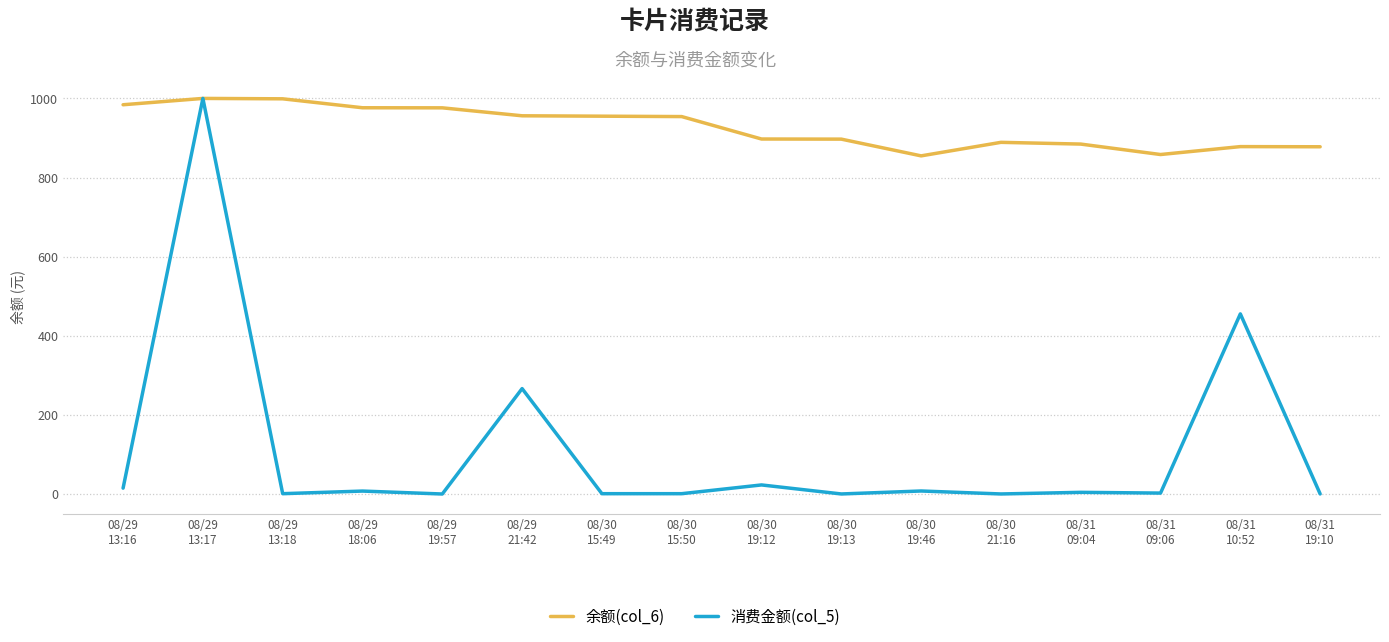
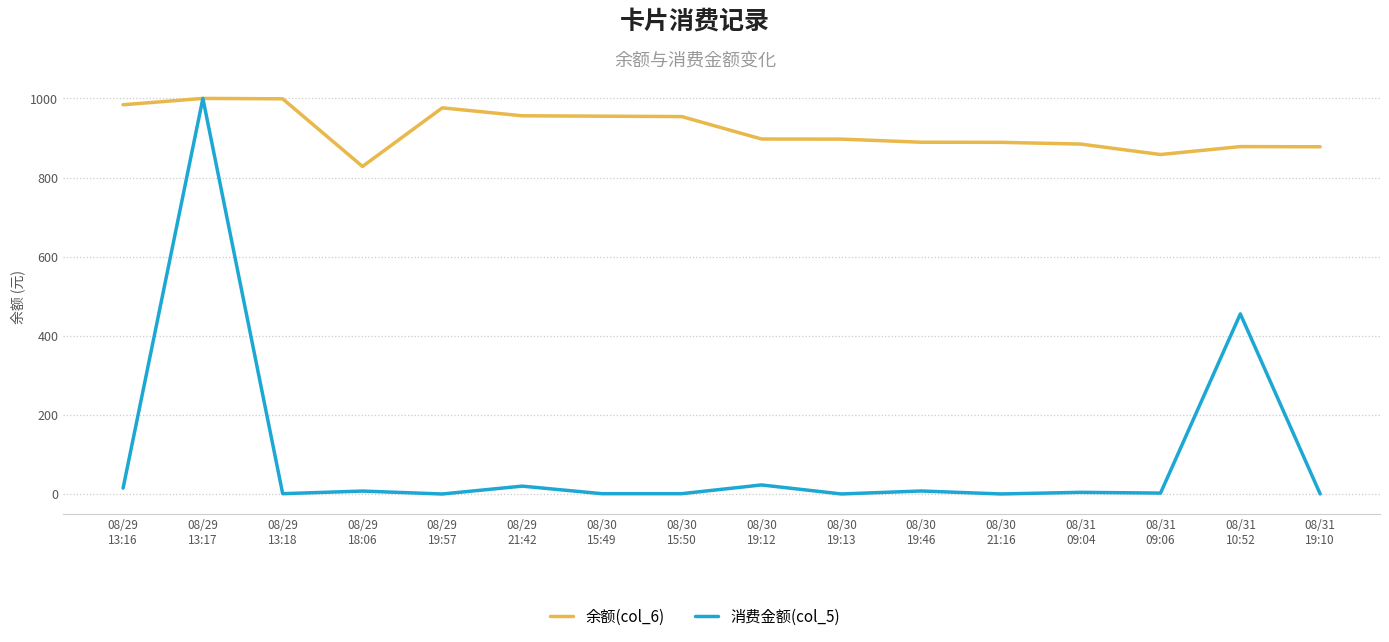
  {
    "余额(col_6)": {
      "08/29 13:16": 980,
      "08/29 13:18": 1000,
-     "08/29 18:06": 980,
+     "08/29 18:06": 830,
      "08/29 19:57": 980,
      "08/29 21:42": 960,
      "08/30 15:49": 960,
      "08/30 15:50": 950,
      "08/30 19:12": 900,
      "08/30 19:13": 900,
-     "08/30 19:46": 850,
+     "08/30 19:46": 890,
      "08/30 21:16": 890,
      "08/31 09:04": 880,
      "08/31 09:06": 860,
      "08/31 10:52": 880,
      "08/31 19:10": 880
    },
    "消费金额(col_5)": {
      "08/29 13:16": 20,
      "08/29 13:18": 0,
      "08/29 18:06": 10,
      "08/29 19:57": 0,
-     "08/29 21:42": 270,
+     "08/29 21:42": 20,
      "08/30 15:49": 0,
      "08/30 15:50": 0,
      "08/30 19:12": 20,
      "08/30 19:13": 0,
      "08/30 19:46": 10,
      "08/30 21:16": 0,
      "08/31 09:04": 0,
      "08/31 09:06": 0,
      "08/31 10:52": 460,
      "08/31 19:10": 0
    }
  }
